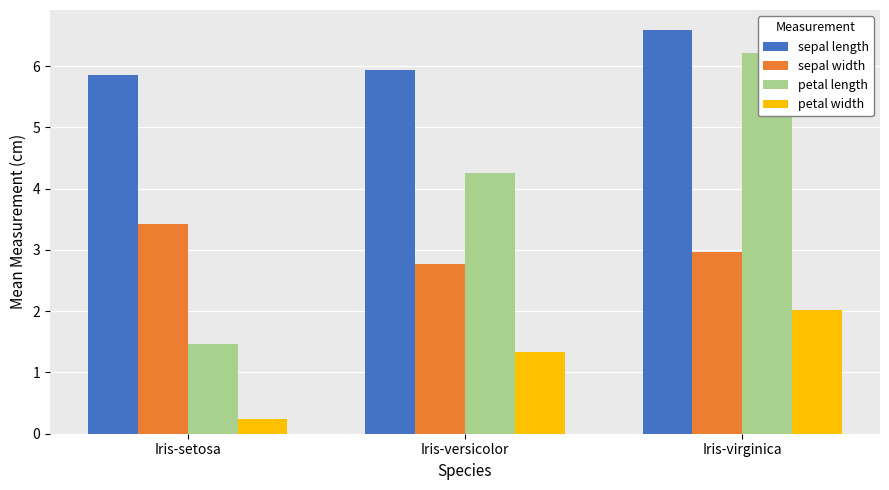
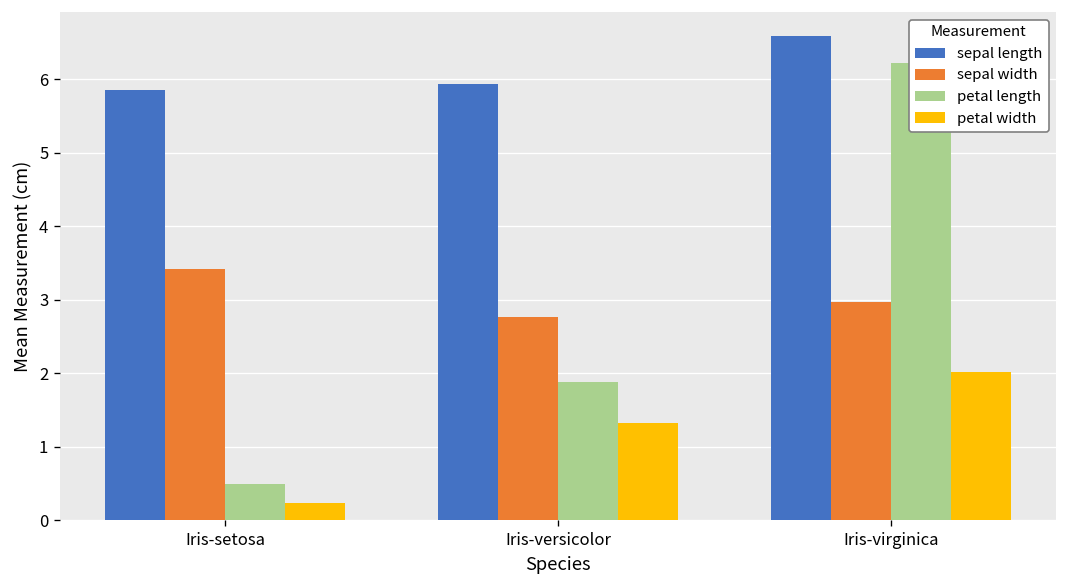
  {
    "sepal length": {
      "Iris-setosa": 5.9,
      "Iris-versicolor": 5.9,
      "Iris-virginica": 6.6
    },
    "sepal width": {
      "Iris-setosa": 3.4,
      "Iris-versicolor": 2.8,
      "Iris-virginica": 3.0
    },
    "petal length": {
-     "Iris-setosa": 1.5,
-     "Iris-versicolor": 4.3
+     "Iris-setosa": 0.5,
+     "Iris-versicolor": 1.9
    },
    "petal width": {
      "Iris-setosa": 0.2,
      "Iris-versicolor": 1.3,
      "Iris-virginica": 2.0
    }
  }
